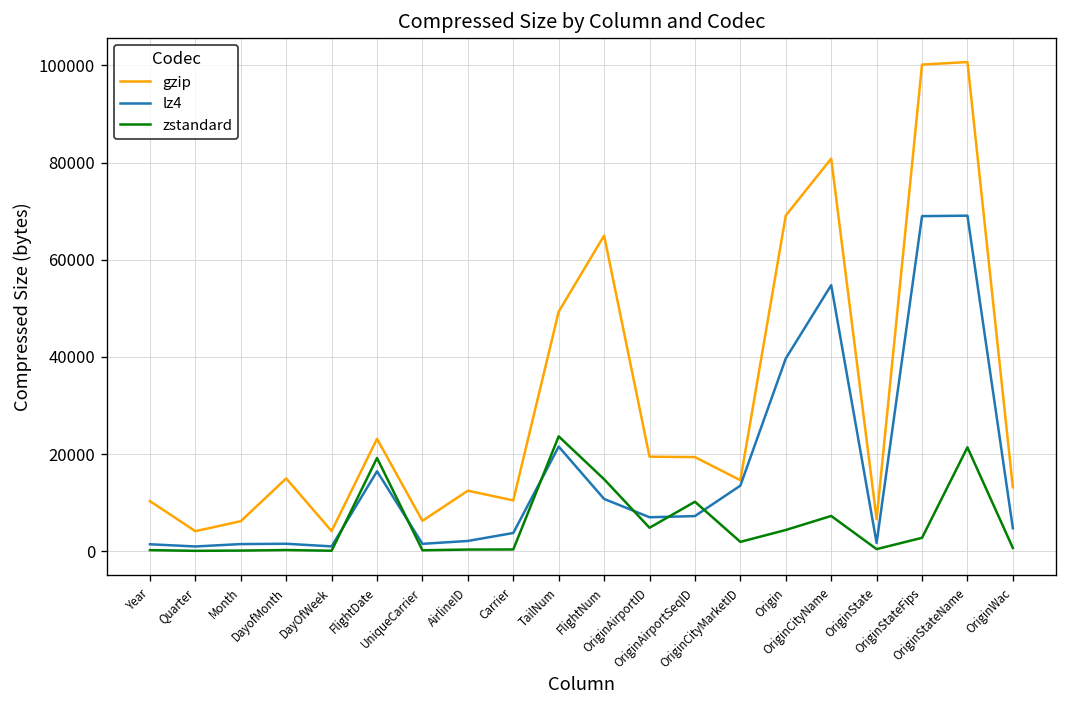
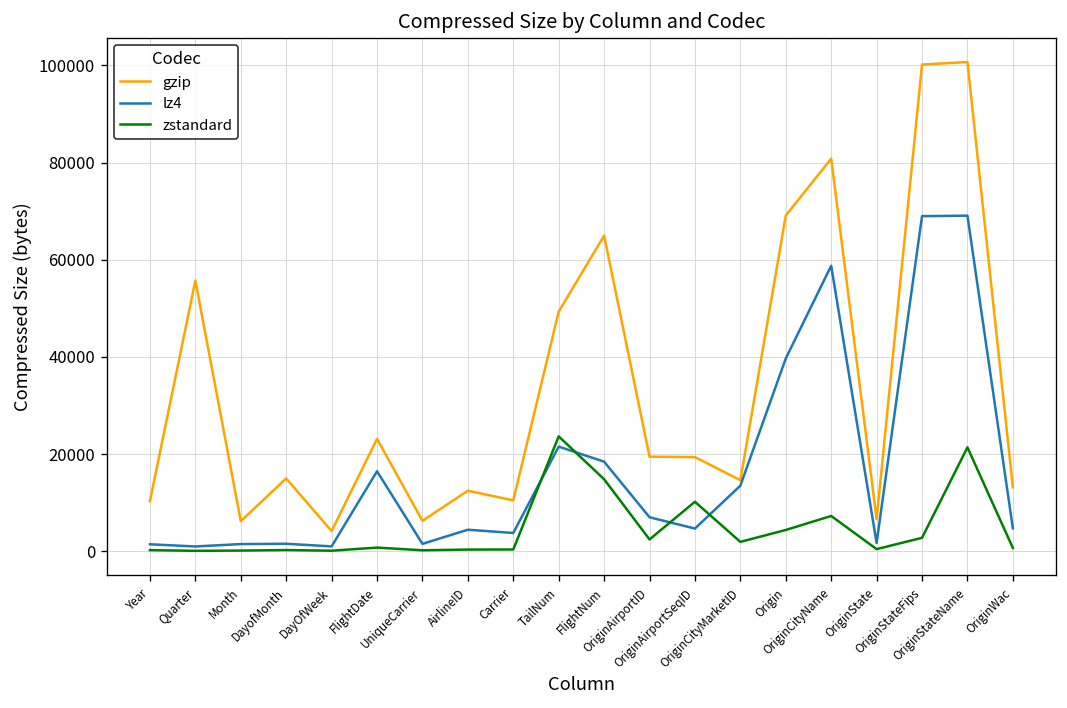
  {
    "gzip": {
      "Year": 10000,
-     "Quarter": 4000,
+     "Quarter": 56000,
      "Month": 6000,
      "DayofMonth": 15000,
      "DayOfWeek": 4000,
      "FlightDate": 23000,
      "UniqueCarrier": 6000,
      "AirlineID": 12000,
      "Carrier": 10000,
      "TailNum": 49000,
      "FlightNum": 65000,
      "OriginAirportID": 19000,
      "OriginAirportSeqID": 19000,
      "OriginCityMarketID": 15000,
      "Origin": 69000,
      "OriginCityName": 81000,
      "OriginState": 7000,
      "OriginStateFips": 100000,
      "OriginStateName": 101000,
      "OriginWac": 13000
    },
    "lz4": {
      "Year": 1000,
      "Quarter": 1000,
      "Month": 1000,
      "DayofMonth": 2000,
      "DayOfWeek": 1000,
      "FlightDate": 16000,
      "UniqueCarrier": 2000,
-     "AirlineID": 2000,
+     "AirlineID": 4000,
      "Carrier": 4000,
      "TailNum": 22000,
-     "FlightNum": 11000,
+     "FlightNum": 18000,
      "OriginAirportID": 7000,
-     "OriginAirportSeqID": 7000,
+     "OriginAirportSeqID": 5000,
      "OriginCityMarketID": 14000,
      "Origin": 40000,
-     "OriginCityName": 55000,
+     "OriginCityName": 59000,
      "OriginState": 2000,
      "OriginStateFips": 69000,
      "OriginStateName": 69000,
      "OriginWac": 5000
    },
    "zstandard": {
      "Year": 0,
      "Quarter": 0,
      "Month": 0,
      "DayofMonth": 0,
      "DayOfWeek": 0,
-     "FlightDate": 19000,
+     "FlightDate": 1000,
      "UniqueCarrier": 0,
      "AirlineID": 0,
      "Carrier": 0,
      "TailNum": 24000,
      "FlightNum": 15000,
-     "OriginAirportID": 5000,
+     "OriginAirportID": 2000,
      "OriginAirportSeqID": 10000,
      "OriginCityMarketID": 2000,
      "Origin": 4000,
      "OriginCityName": 7000,
      "OriginState": 0,
      "OriginStateFips": 3000,
      "OriginStateName": 21000,
      "OriginWac": 1000
    }
  }
